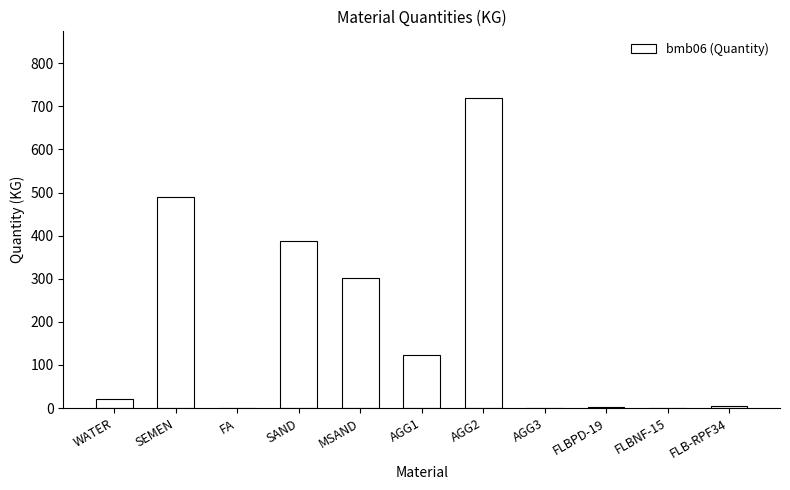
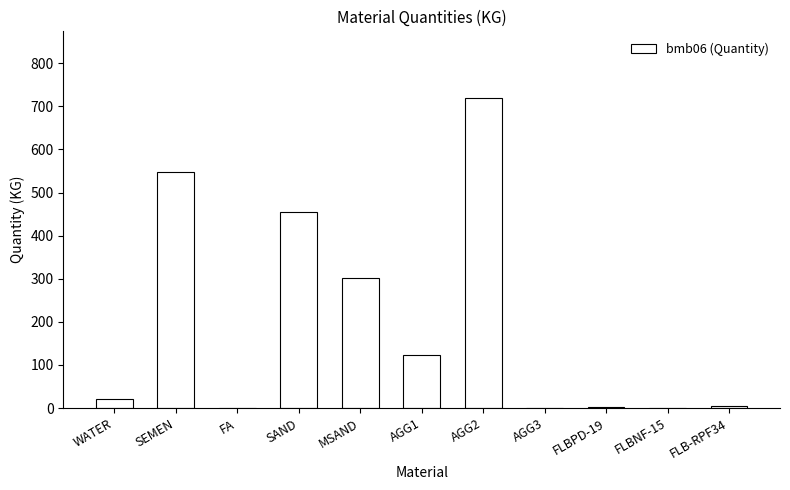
  {
    "WATER": 20,
-   "SEMEN": 490,
+   "SEMEN": 550,
    "FA": 0,
-   "SAND": 390,
+   "SAND": 460,
    "MSAND": 300,
    "AGG1": 120,
    "AGG2": 720,
    "AGG3": 0,
    "FLBNF-15": 0
  }
